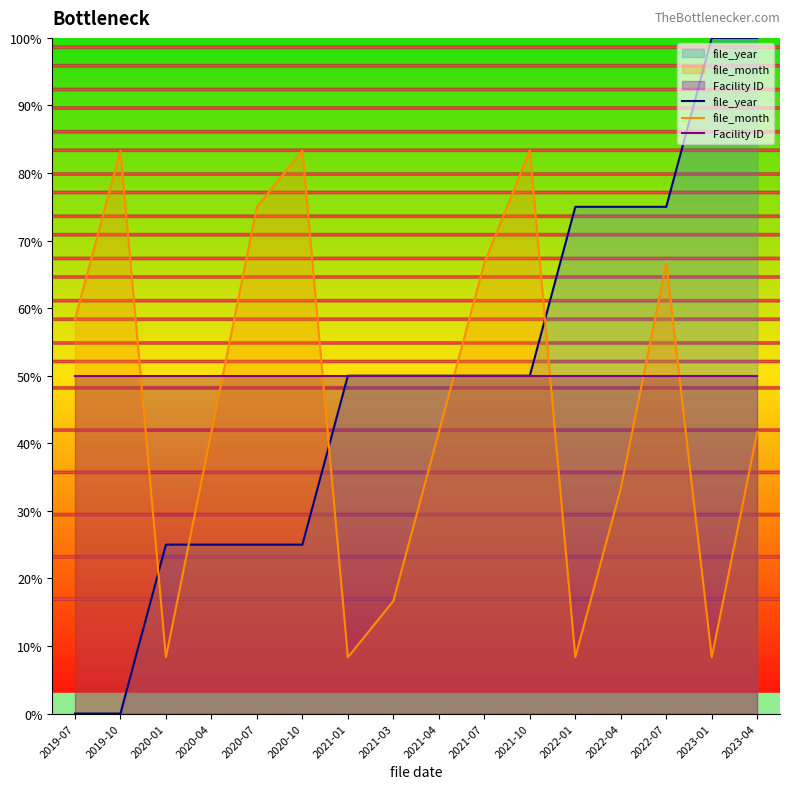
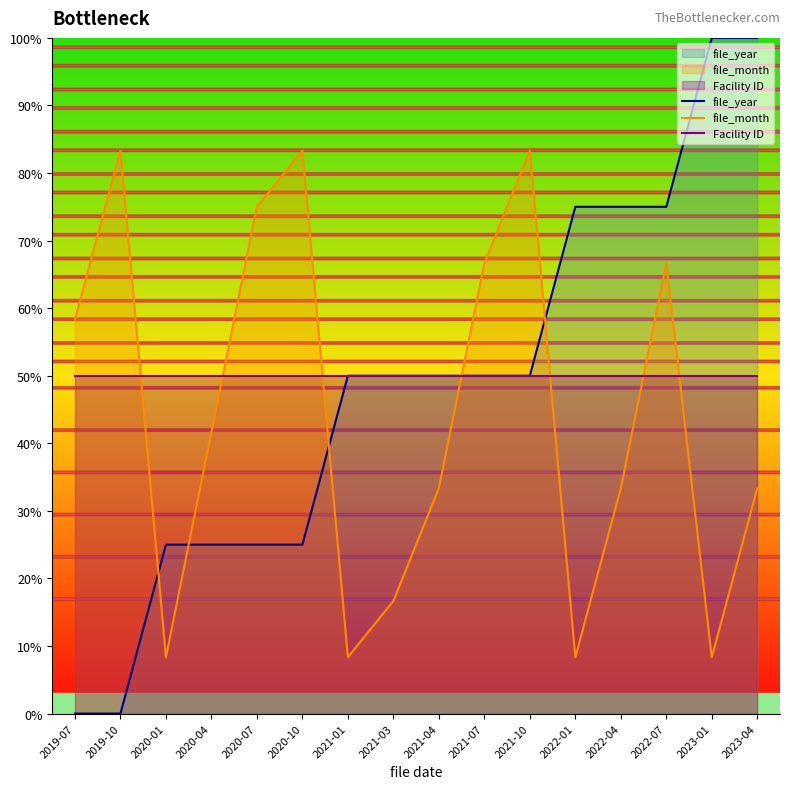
  {
    "file_month": {
      "2019-07": "58%",
      "2019-10": "83%",
      "2020-01": "8%",
      "2020-04": "42%",
      "2020-07": "75%",
      "2020-10": "83%",
      "2021-01": "8%",
      "2021-03": "17%",
-     "2021-04": "42%",
+     "2021-04": "33%",
      "2021-07": "67%",
      "2021-10": "83%",
      "2022-01": "8%",
      "2022-04": "33%",
      "2022-07": "67%",
      "2023-01": "8%",
-     "2023-04": "42%"
+     "2023-04": "33%"
    },
    "Facility ID": {
      "2019-07": "50%",
      "2019-10": "50%",
      "2020-01": "50%",
      "2020-04": "50%",
      "2020-07": "50%",
      "2020-10": "50%",
      "2022-01": "50%",
      "2022-04": "50%",
      "2022-07": "50%",
      "2023-01": "50%",
      "2023-04": "50%"
    }
  }
